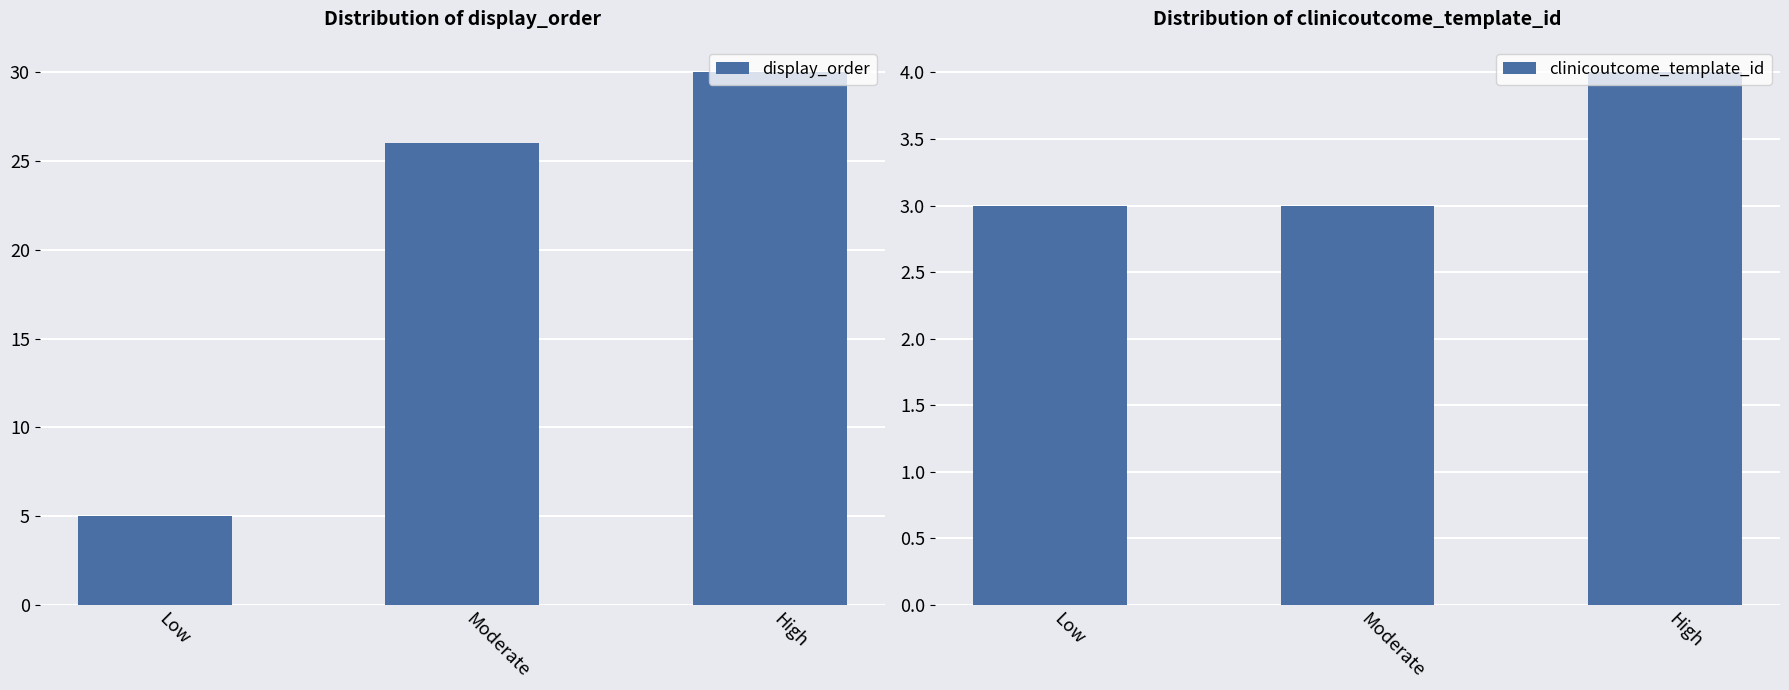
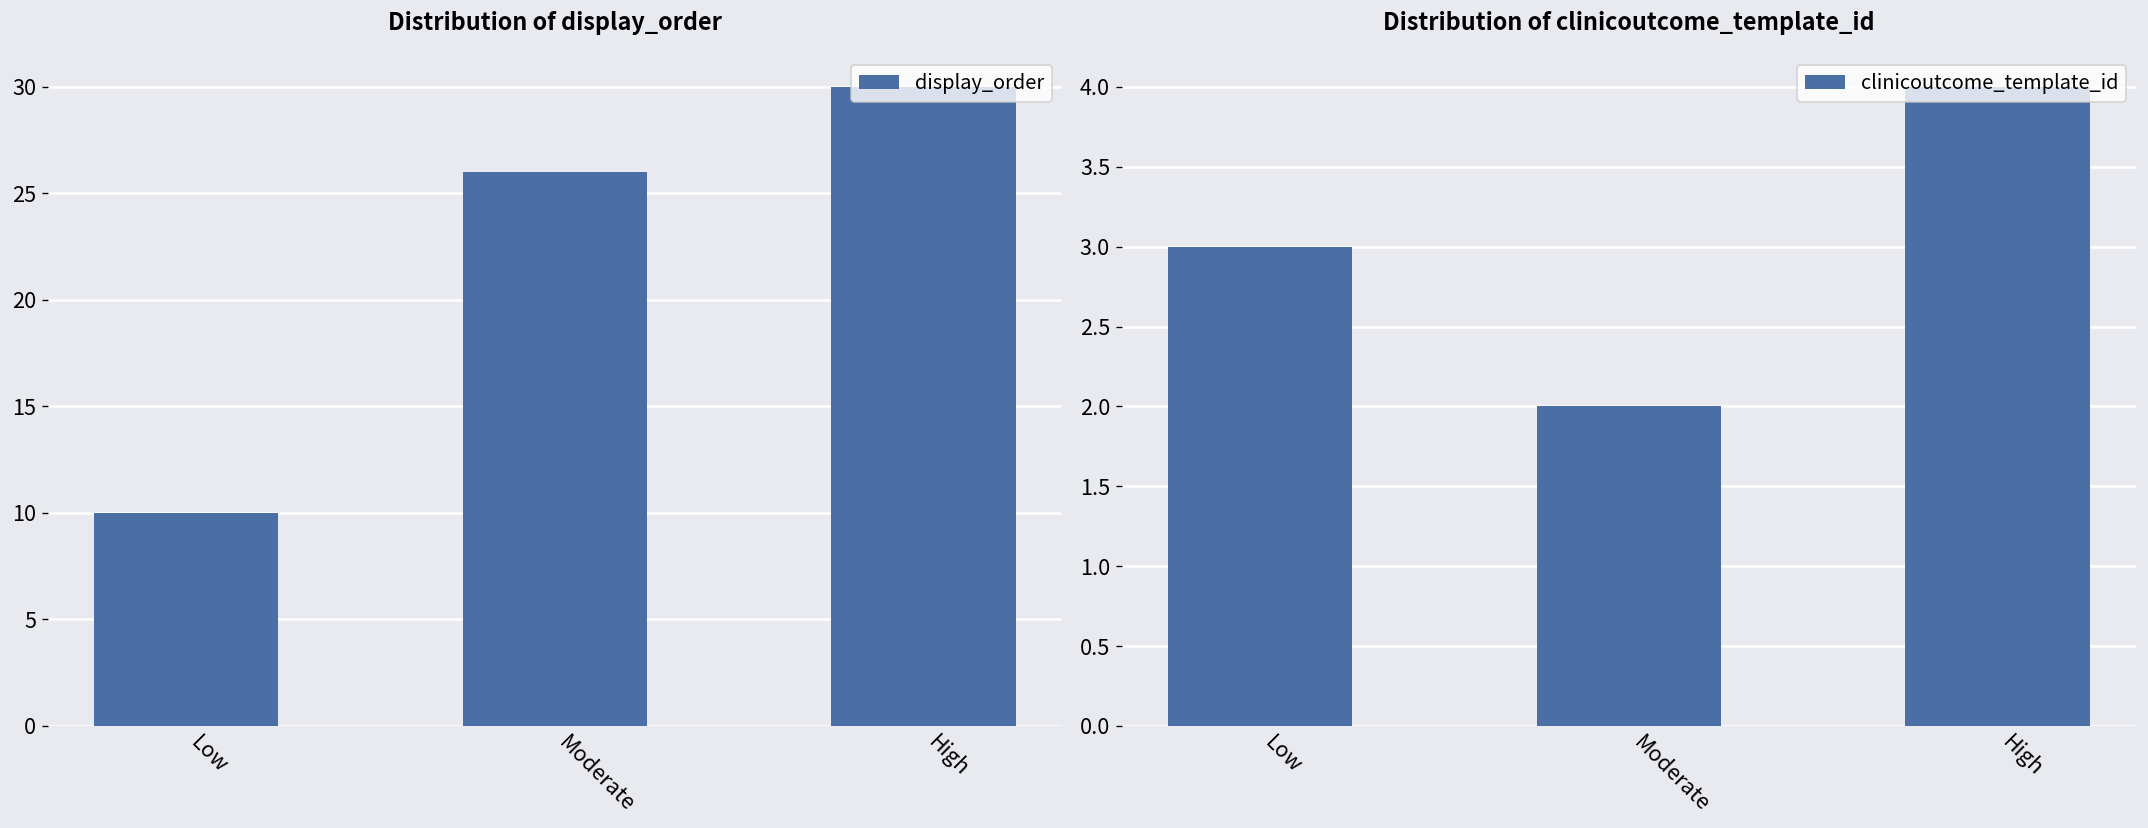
  {
    "Distribution of display_order": {
-     "Low": 5,
+     "Low": 10,
      "Moderate": 26
    },
    "Distribution of clinicoutcome_template_id": {
      "Low": 3,
-     "Moderate": 3
+     "Moderate": 2
    }
  }
